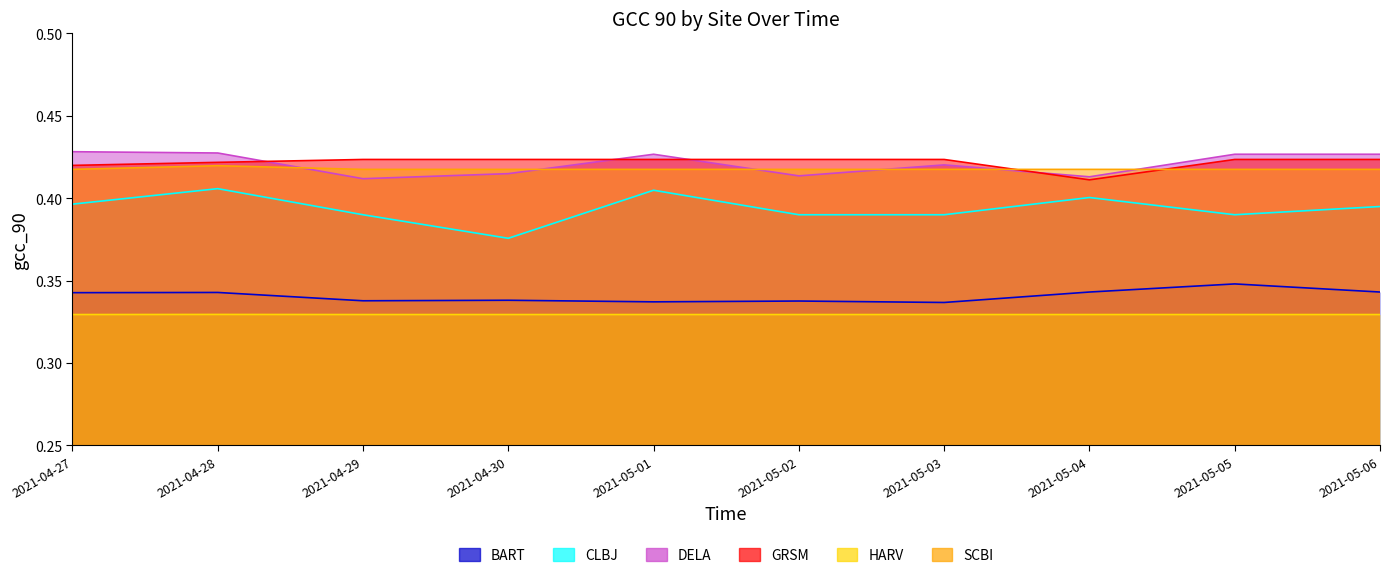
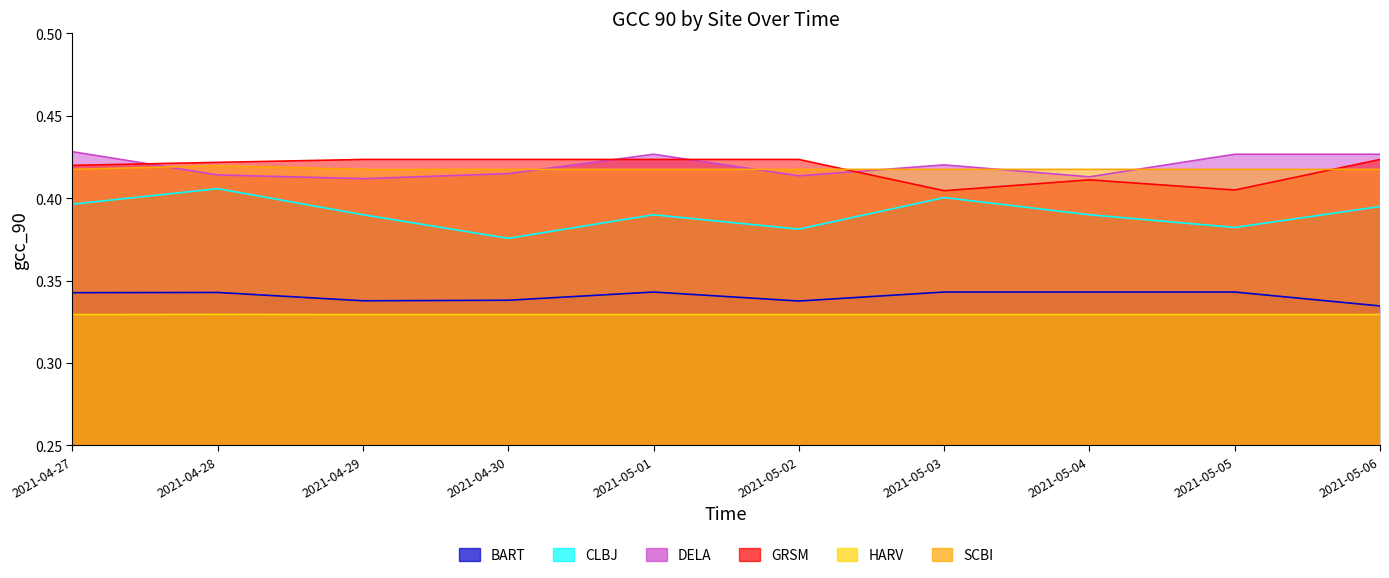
  {
    "BART": {
      "2021-04-27": 0.343,
      "2021-04-28": 0.343,
      "2021-04-29": 0.338,
      "2021-04-30": 0.338,
-     "2021-05-01": 0.337,
+     "2021-05-01": 0.343,
      "2021-05-02": 0.338,
-     "2021-05-03": 0.337,
+     "2021-05-03": 0.343,
      "2021-05-04": 0.343,
-     "2021-05-05": 0.348,
-     "2021-05-06": 0.343
+     "2021-05-05": 0.343,
+     "2021-05-06": 0.335
    },
    "CLBJ": {
      "2021-04-27": 0.396,
      "2021-04-28": 0.406,
      "2021-04-29": 0.390,
      "2021-04-30": 0.376,
-     "2021-05-01": 0.405,
-     "2021-05-02": 0.390,
-     "2021-05-03": 0.390,
-     "2021-05-04": 0.400,
-     "2021-05-05": 0.390,
+     "2021-05-01": 0.390,
+     "2021-05-02": 0.381,
+     "2021-05-03": 0.400,
+     "2021-05-04": 0.390,
+     "2021-05-05": 0.382,
      "2021-05-06": 0.395
    },
    "DELA": {
      "2021-04-27": 0.428,
-     "2021-04-28": 0.427,
+     "2021-04-28": 0.414,
      "2021-04-29": 0.412,
      "2021-04-30": 0.415,
      "2021-05-01": 0.427,
      "2021-05-02": 0.414,
      "2021-05-03": 0.420,
      "2021-05-04": 0.413,
      "2021-05-05": 0.427,
      "2021-05-06": 0.427
    },
    "GRSM": {
      "2021-04-27": 0.420,
      "2021-04-28": 0.422,
      "2021-04-29": 0.423,
      "2021-04-30": 0.423,
      "2021-05-01": 0.423,
      "2021-05-02": 0.423,
-     "2021-05-03": 0.423,
+     "2021-05-03": 0.404,
      "2021-05-04": 0.411,
-     "2021-05-05": 0.423,
+     "2021-05-05": 0.405,
      "2021-05-06": 0.423
    }
  }
